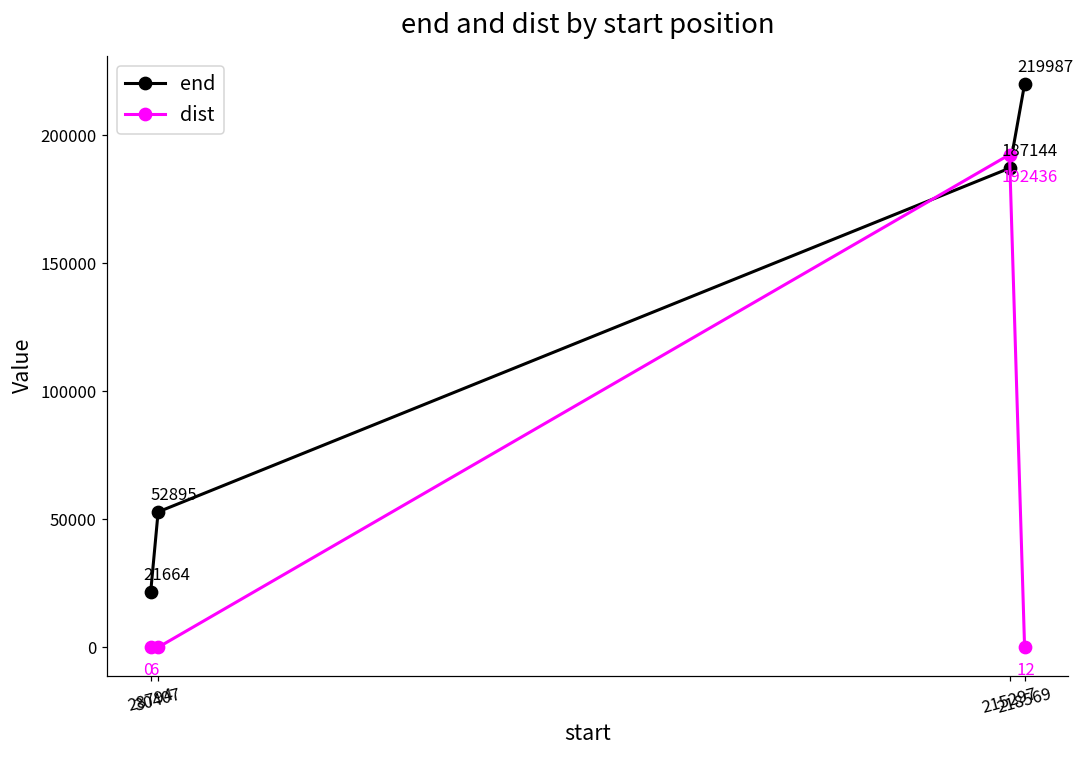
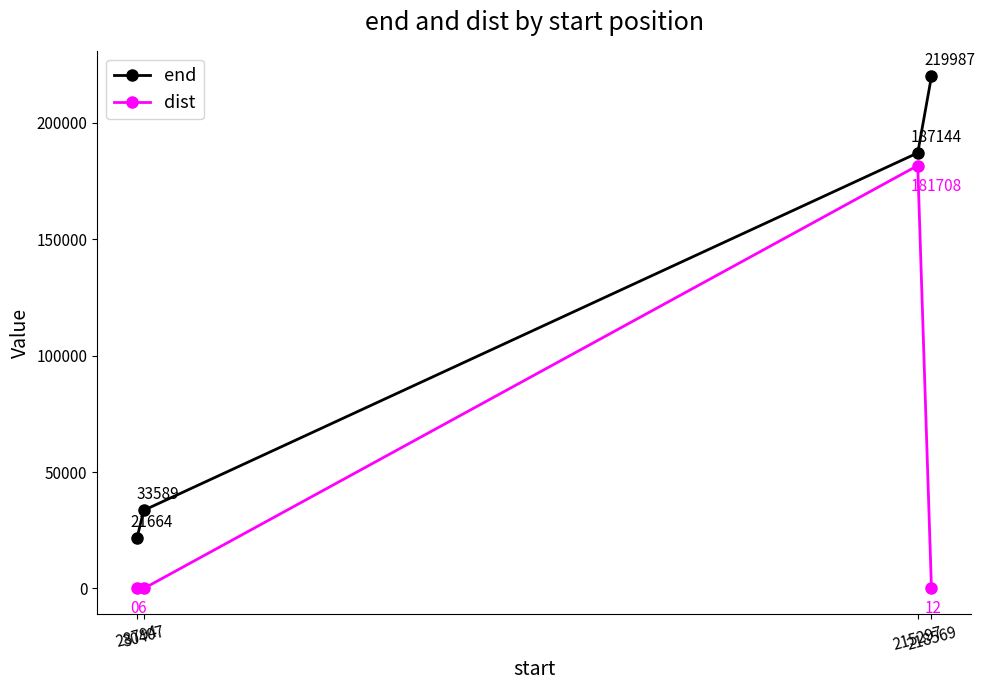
  {
    "end": {
      "28794": 21664,
-     "30407": 52895,
+     "30407": 33589,
      "218569": 219987
    },
    "dist": {
-     "215297": 192436,
+     "215297": 181708,
      "218569": 12
    }
  }
